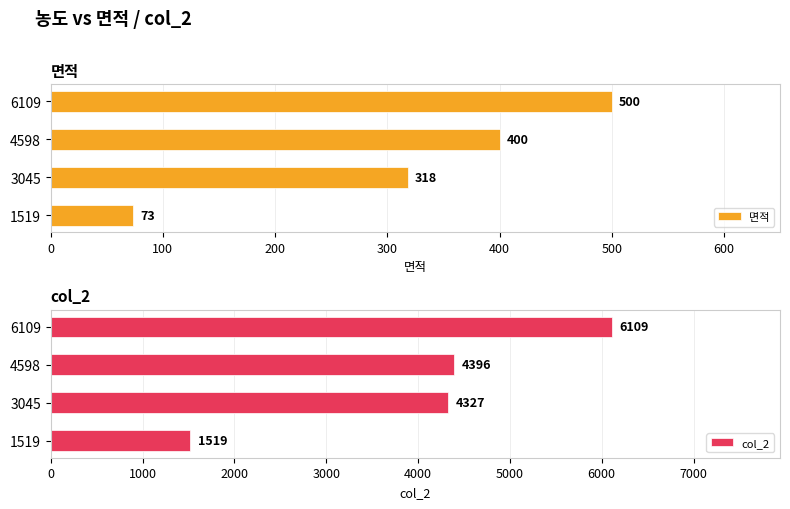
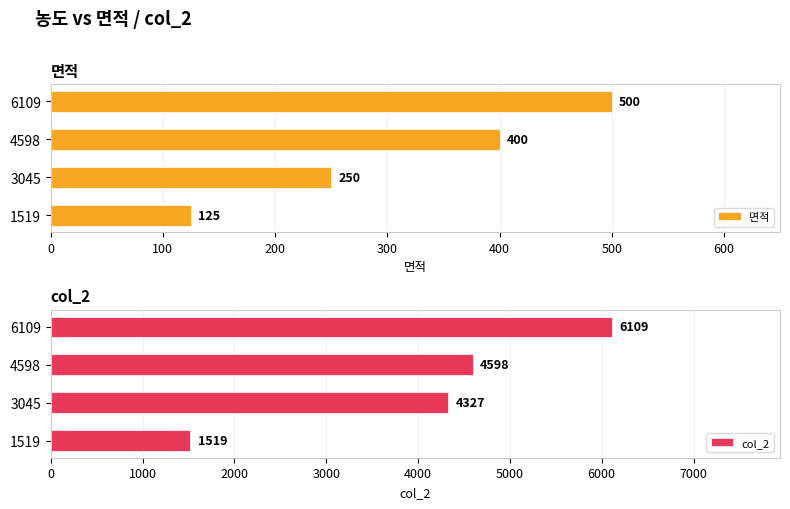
  {
    "면적": {
      "6109": 500,
      "4598": 400,
-     "3045": 318,
-     "1519": 73
+     "3045": 250,
+     "1519": 125
    },
    "col_2": {
      "6109": 6109,
-     "4598": 4396,
+     "4598": 4598,
      "3045": 4327,
      "1519": 1519
    }
  }
